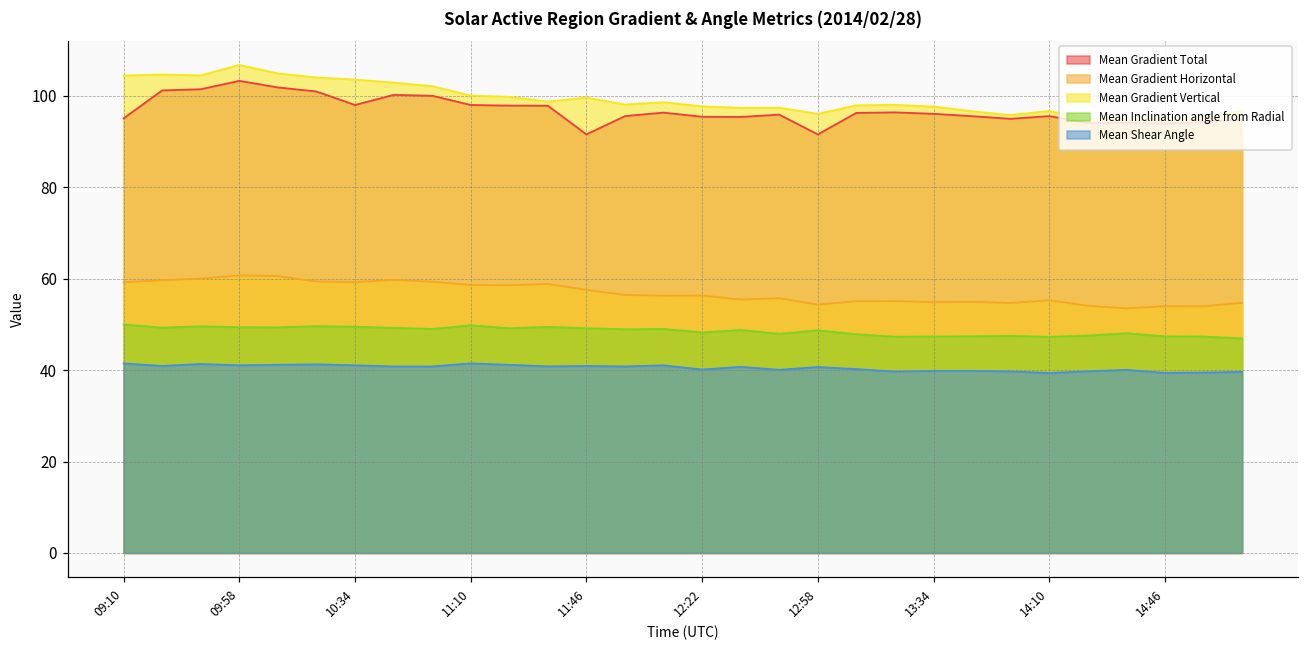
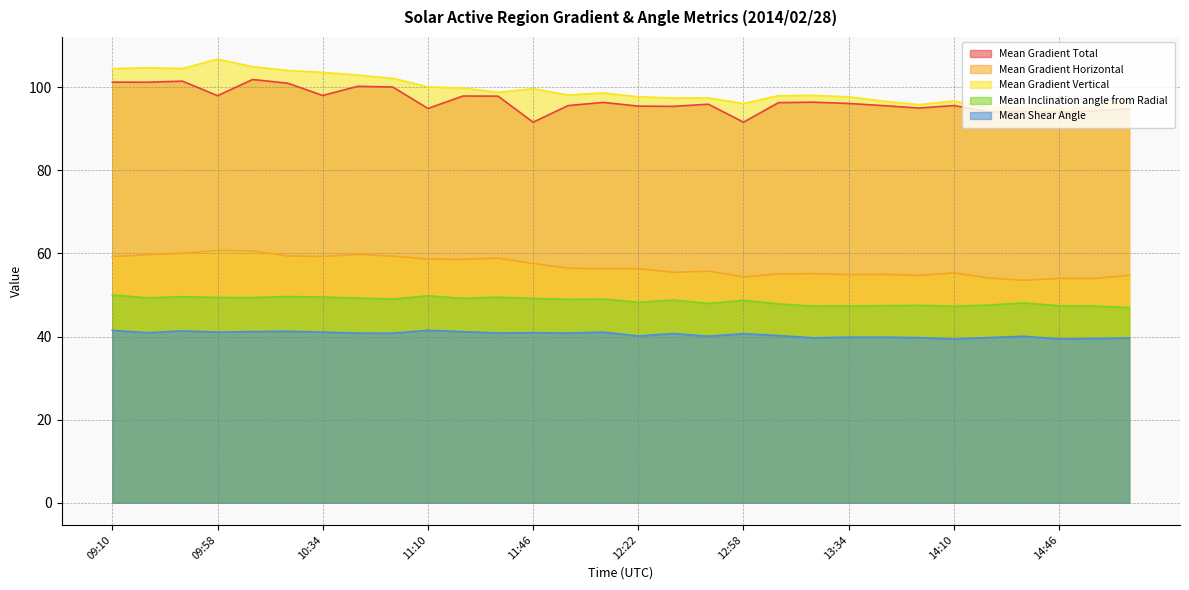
  {
    "Mean Gradient Total": {
-     "09:10": 95,
-     "09:58": 103,
+     "09:10": 101,
+     "09:58": 98,
      "10:34": 98,
-     "11:10": 98,
+     "11:10": 95,
      "11:46": 92,
      "12:22": 95,
      "12:58": 92,
      "13:34": 96,
      "14:10": 96
    },
    "Mean Inclination angle from Radial": {
      "09:10": 50,
      "09:58": 49,
      "10:34": 50,
      "11:10": 50,
      "11:46": 49,
      "12:22": 48,
      "12:58": 49,
      "13:34": 47,
      "14:10": 47,
      "14:46": 47
    },
    "Mean Shear Angle": {
      "09:10": 41,
      "09:58": 41,
      "10:34": 41,
      "11:10": 41,
      "11:46": 41,
      "12:22": 40,
      "12:58": 41,
      "13:34": 40,
      "14:10": 39,
      "14:46": 39
    }
  }
